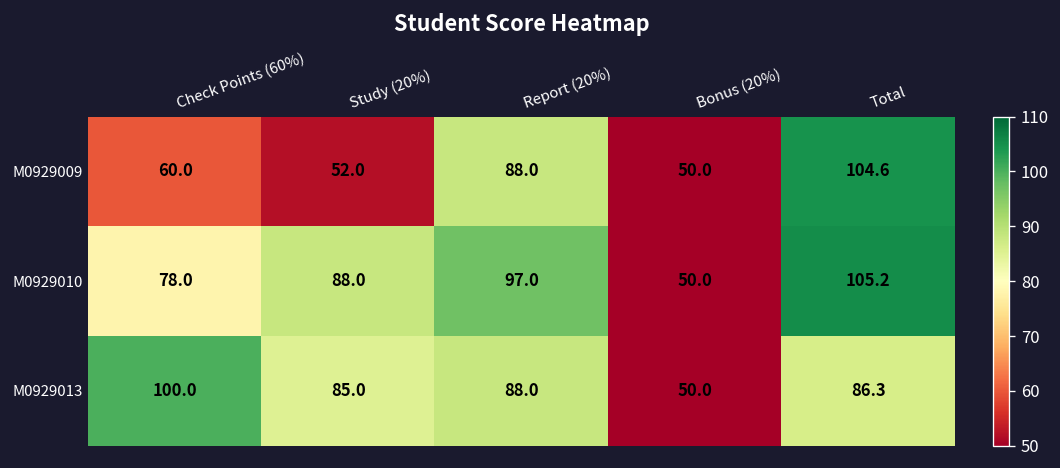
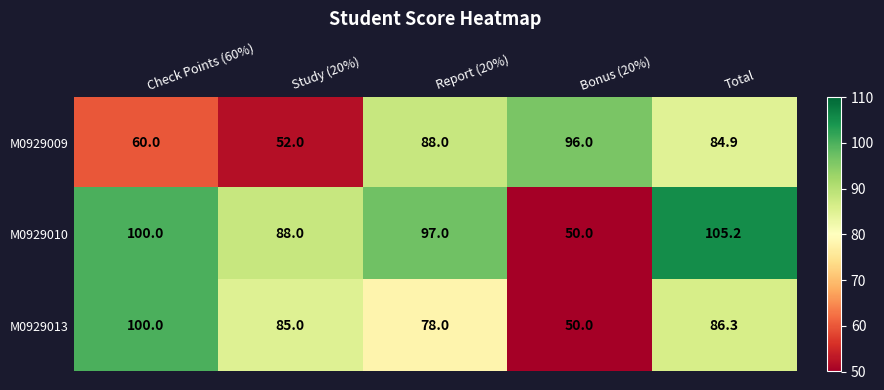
  {
    "M0929009": {
      "Check Points (60%)": 60.0,
      "Study (20%)": 52.0,
      "Report (20%)": 88.0,
-     "Bonus (20%)": 50.0,
-     "Total": 104.6
+     "Bonus (20%)": 96.0,
+     "Total": 84.9
    },
    "M0929010": {
-     "Check Points (60%)": 78.0,
+     "Check Points (60%)": 100.0,
      "Study (20%)": 88.0,
      "Report (20%)": 97.0,
      "Bonus (20%)": 50.0,
      "Total": 105.2
    },
    "M0929013": {
      "Check Points (60%)": 100.0,
      "Study (20%)": 85.0,
-     "Report (20%)": 88.0,
+     "Report (20%)": 78.0,
      "Bonus (20%)": 50.0,
      "Total": 86.3
    }
  }
